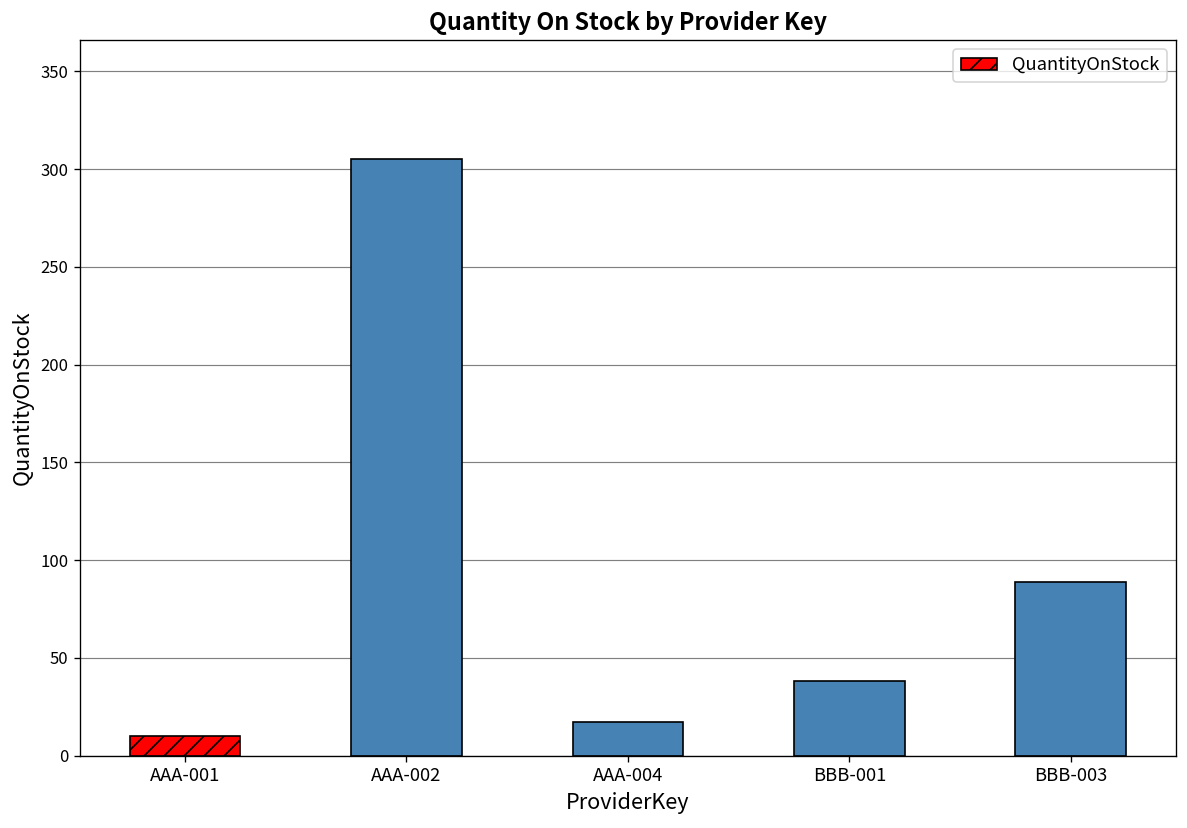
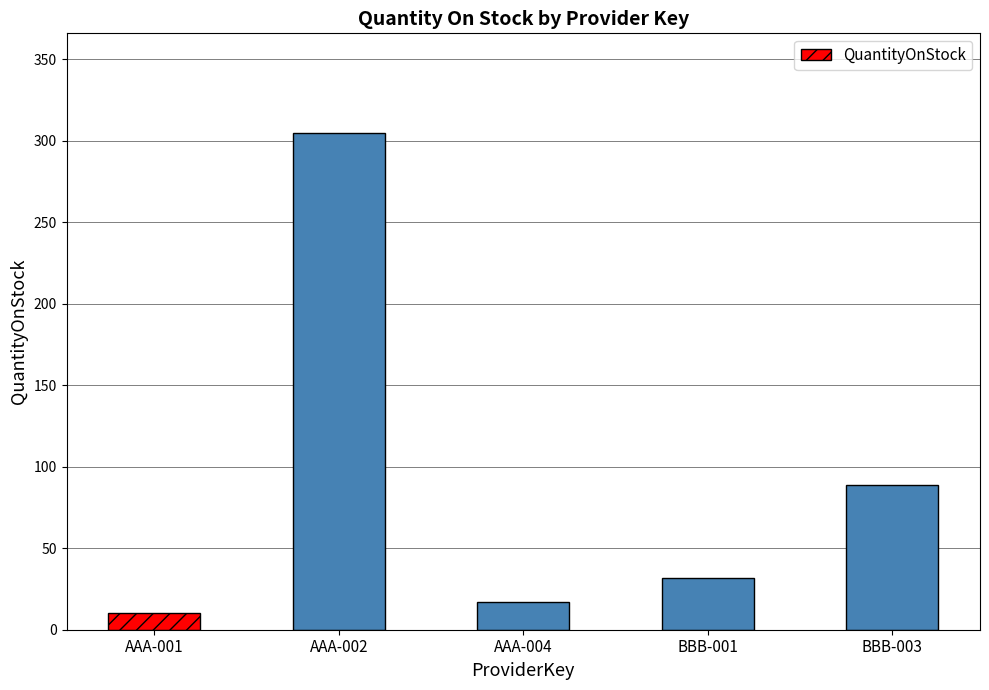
  {
    "AAA-001": 10,
    "AAA-002": 305,
    "AAA-004": 17,
-   "BBB-001": 38,
+   "BBB-001": 32,
    "BBB-003": 89
  }
